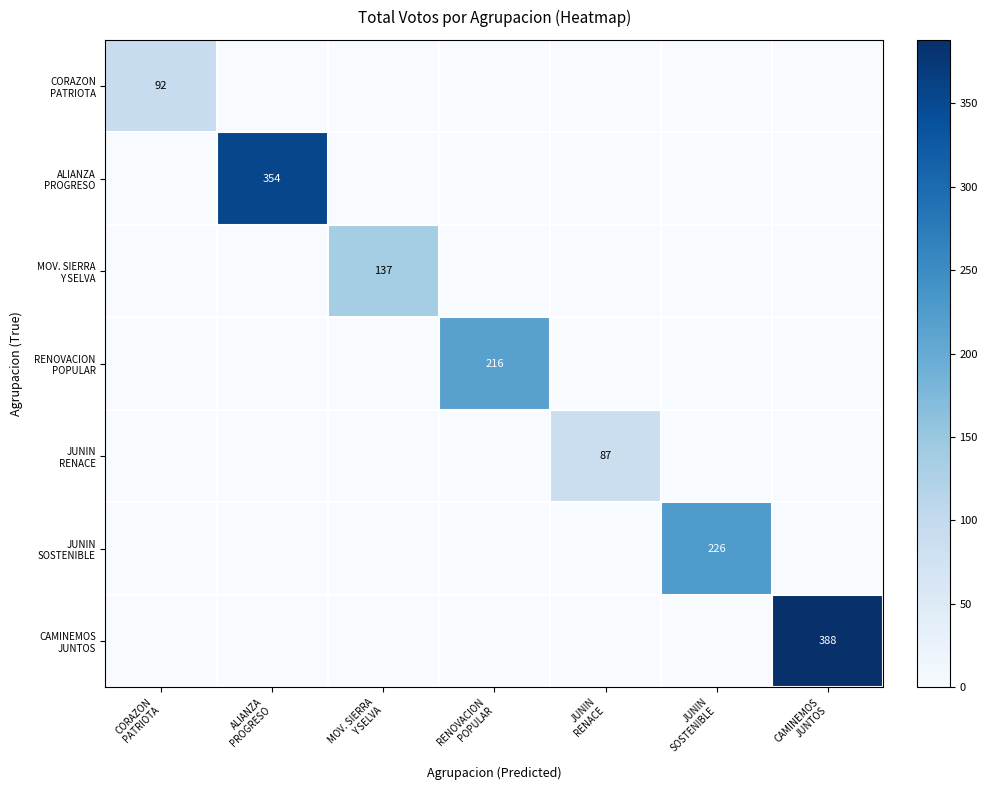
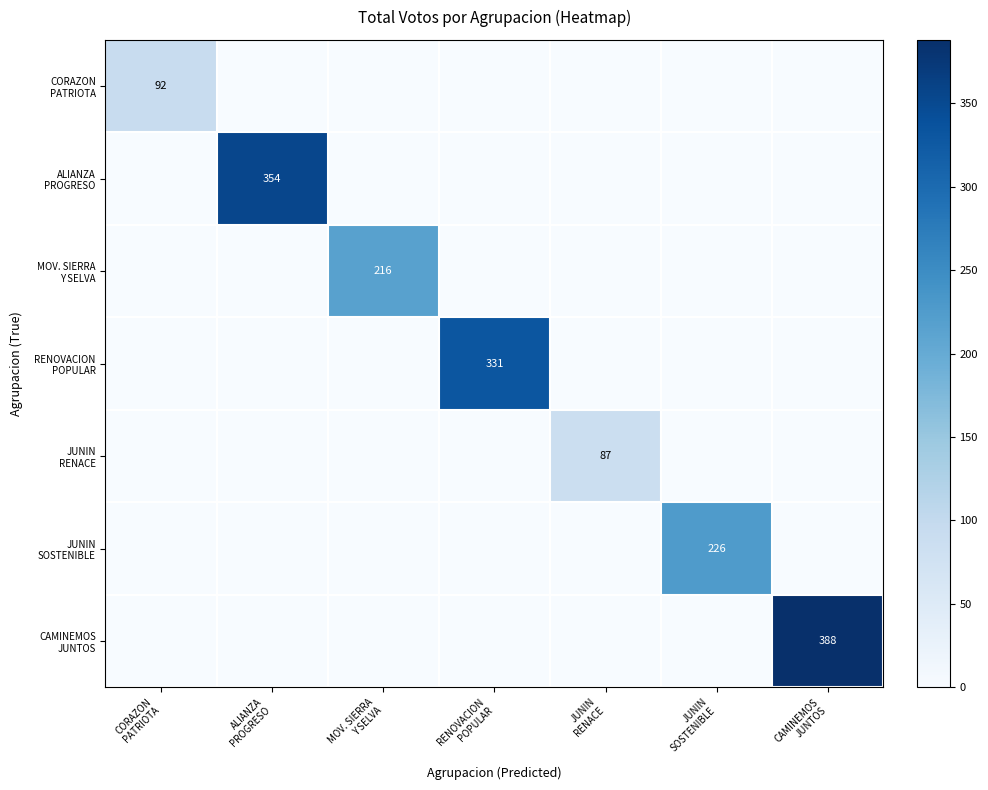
  {
    "CORAZON PATRIOTA": {
      "CORAZON PATRIOTA": 92
    },
    "ALIANZA PROGRESO": {
      "ALIANZA PROGRESO": 354
    },
    "MOV. SIERRA Y SELVA": {
-     "MOV. SIERRA Y SELVA": 137
+     "MOV. SIERRA Y SELVA": 216
    },
    "RENOVACION POPULAR": {
-     "RENOVACION POPULAR": 216
+     "RENOVACION POPULAR": 331
    },
    "JUNIN RENACE": {
      "JUNIN RENACE": 87
    },
    "JUNIN SOSTENIBLE": {
      "JUNIN SOSTENIBLE": 226
    },
    "CAMINEMOS JUNTOS": {
      "CAMINEMOS JUNTOS": 388
    }
  }
